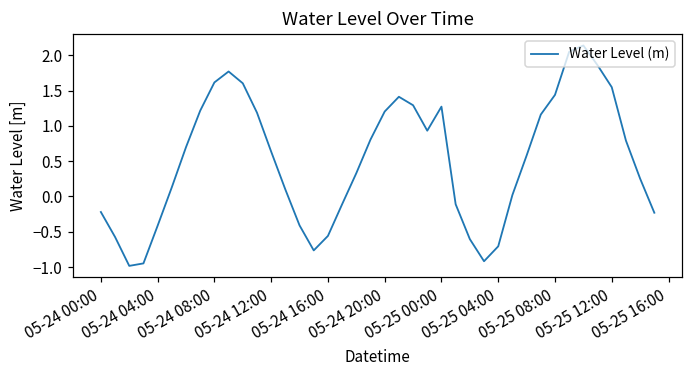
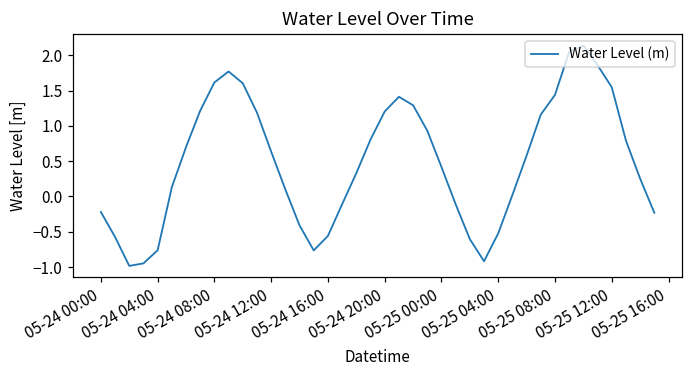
  {
    "05-24 00:00": -0.2,
-   "05-24 04:00": -0.4,
+   "05-24 04:00": -0.8,
    "05-24 08:00": 1.6,
    "05-24 12:00": 0.6,
    "05-24 16:00": -0.6,
    "05-24 20:00": 1.2,
-   "05-25 00:00": 1.3,
-   "05-25 04:00": -0.7,
+   "05-25 00:00": 0.4,
+   "05-25 04:00": -0.5,
    "05-25 08:00": 1.4,
    "05-25 12:00": 1.5
  }
